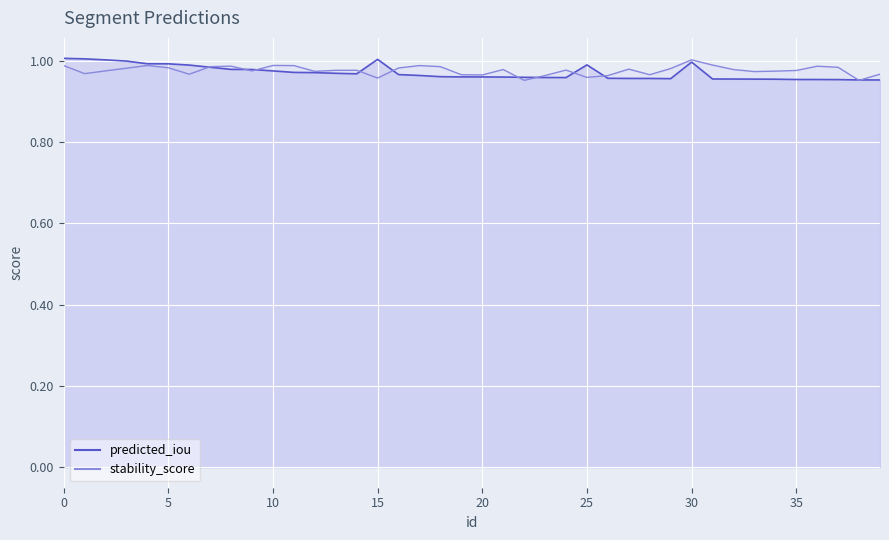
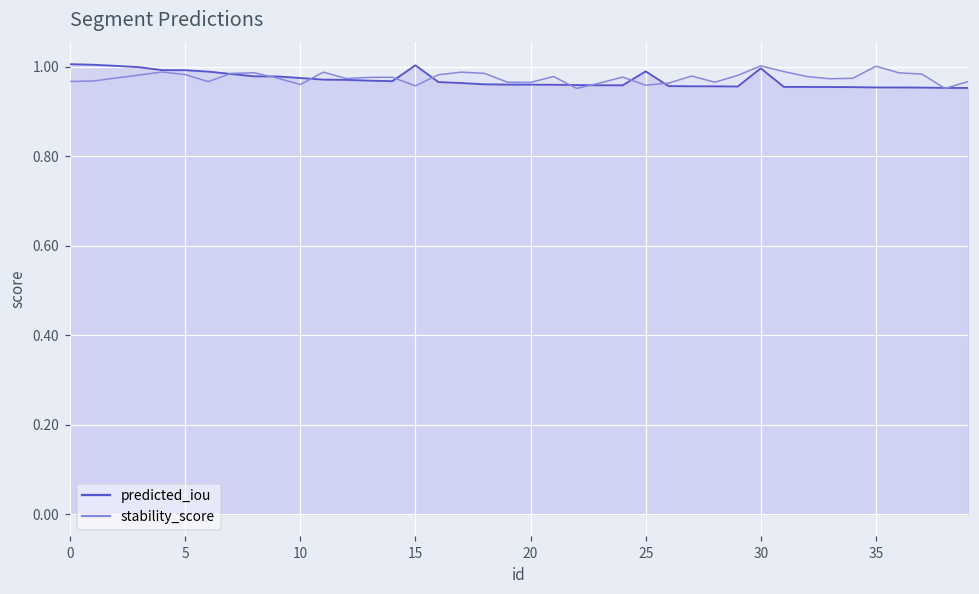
  {
    "predicted_iou": {
      "0": 1.01,
      "5": 0.99,
      "10": 0.98,
      "15": 1.00,
      "25": 0.99,
      "35": 0.95
    },
    "stability_score": {
-     "0": 0.99,
+     "0": 0.97,
      "5": 0.98,
-     "10": 0.99,
+     "10": 0.96,
      "15": 0.96,
      "25": 0.96,
-     "35": 0.98
+     "35": 1.00
    }
  }
